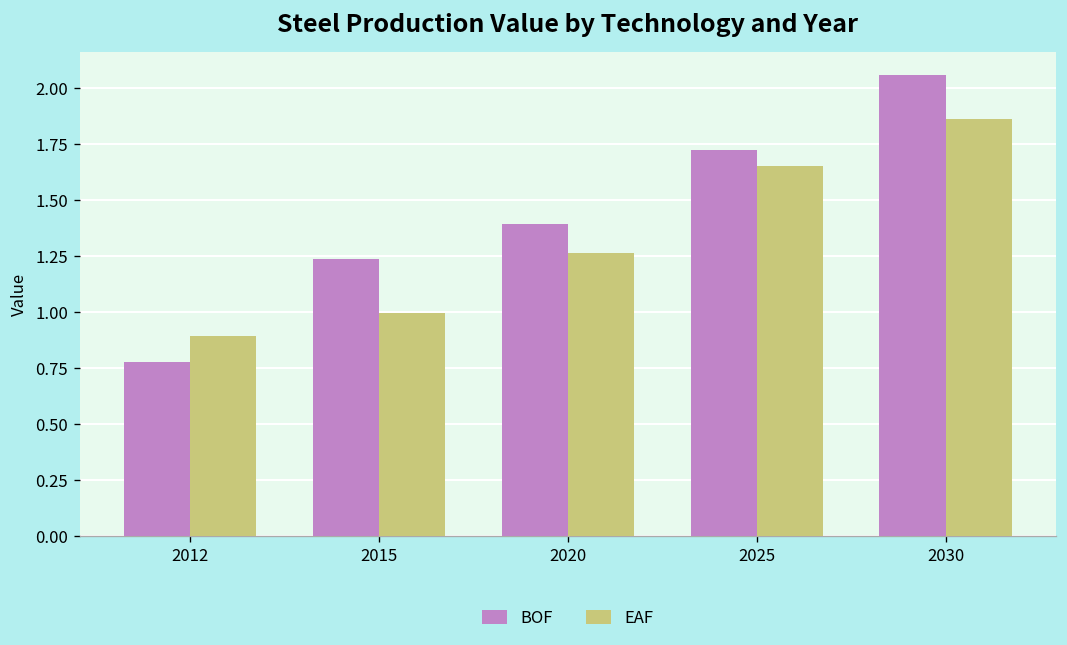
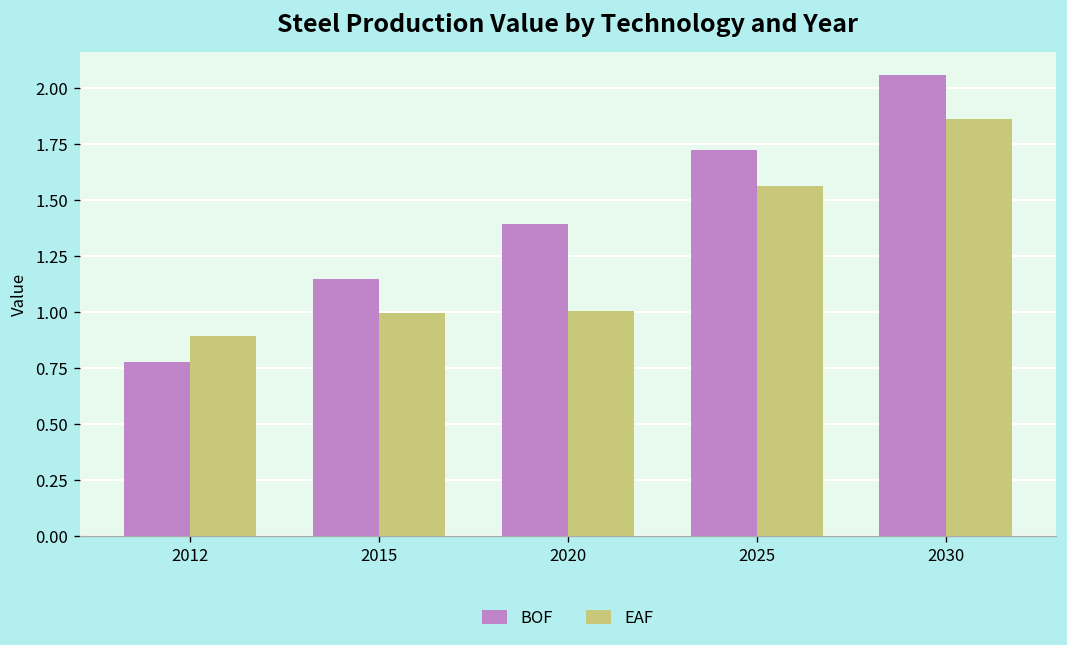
  {
    "BOF": {
      "2012": 0.78,
-     "2015": 1.24,
+     "2015": 1.15,
      "2020": 1.40,
      "2025": 1.73,
      "2030": 2.06
    },
    "EAF": {
      "2012": 0.90,
      "2015": 1.00,
-     "2020": 1.27,
-     "2025": 1.65,
+     "2020": 1.01,
+     "2025": 1.56,
      "2030": 1.86
    }
  }
